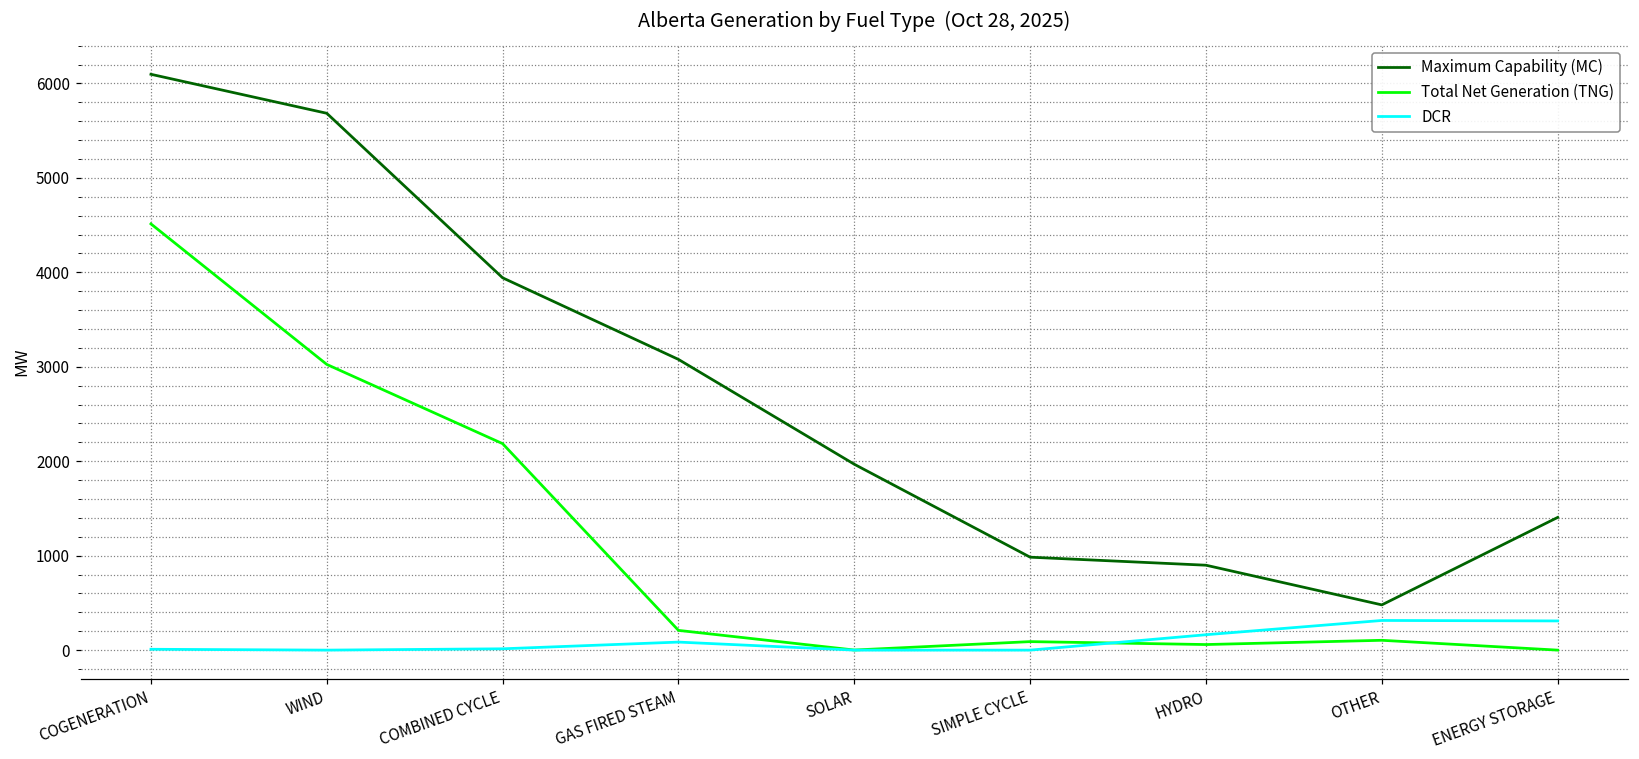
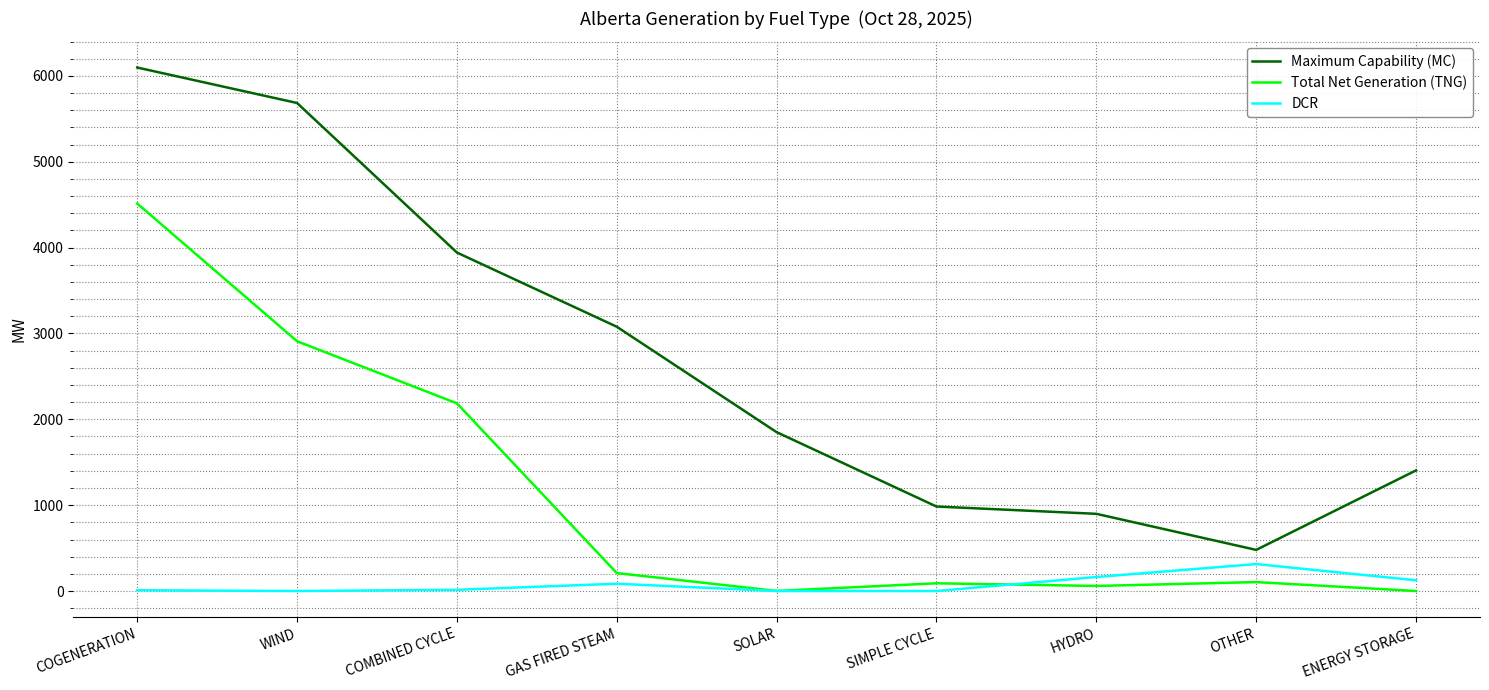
  {
    "Maximum Capability (MC)": {
      "COGENERATION": 6100,
      "WIND": 5700,
      "COMBINED CYCLE": 3900,
      "GAS FIRED STEAM": 3100,
-     "SOLAR": 2000,
+     "SOLAR": 1900,
      "SIMPLE CYCLE": 1000,
      "HYDRO": 900,
      "OTHER": 500,
      "ENERGY STORAGE": 1400
    },
    "Total Net Generation (TNG)": {
      "COGENERATION": 4500,
-     "WIND": 3000,
+     "WIND": 2900,
      "COMBINED CYCLE": 2200,
      "GAS FIRED STEAM": 200,
      "SIMPLE CYCLE": 100,
      "HYDRO": 100,
      "OTHER": 100,
      "ENERGY STORAGE": 0
    },
    "DCR": {
      "COGENERATION": 0,
      "WIND": 0,
      "COMBINED CYCLE": 0,
      "GAS FIRED STEAM": 100,
      "SIMPLE CYCLE": 0,
      "HYDRO": 200,
      "OTHER": 300,
-     "ENERGY STORAGE": 300
+     "ENERGY STORAGE": 100
    }
  }
